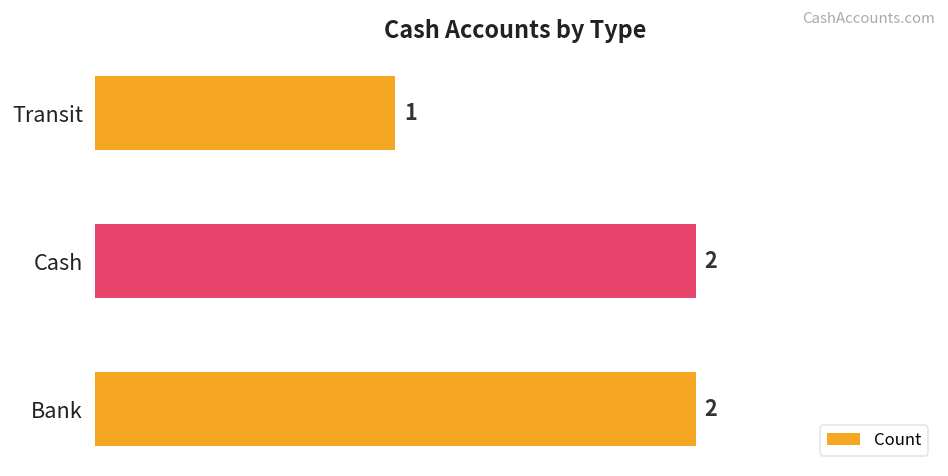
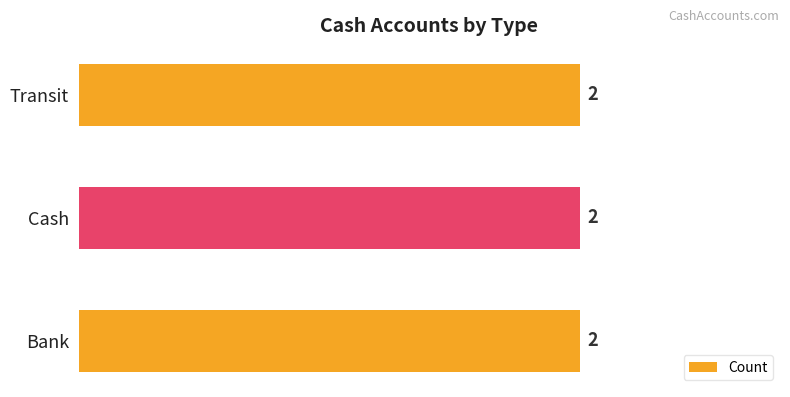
  {
-   "Transit": 1,
+   "Transit": 2,
    "Cash": 2,
    "Bank": 2
  }
